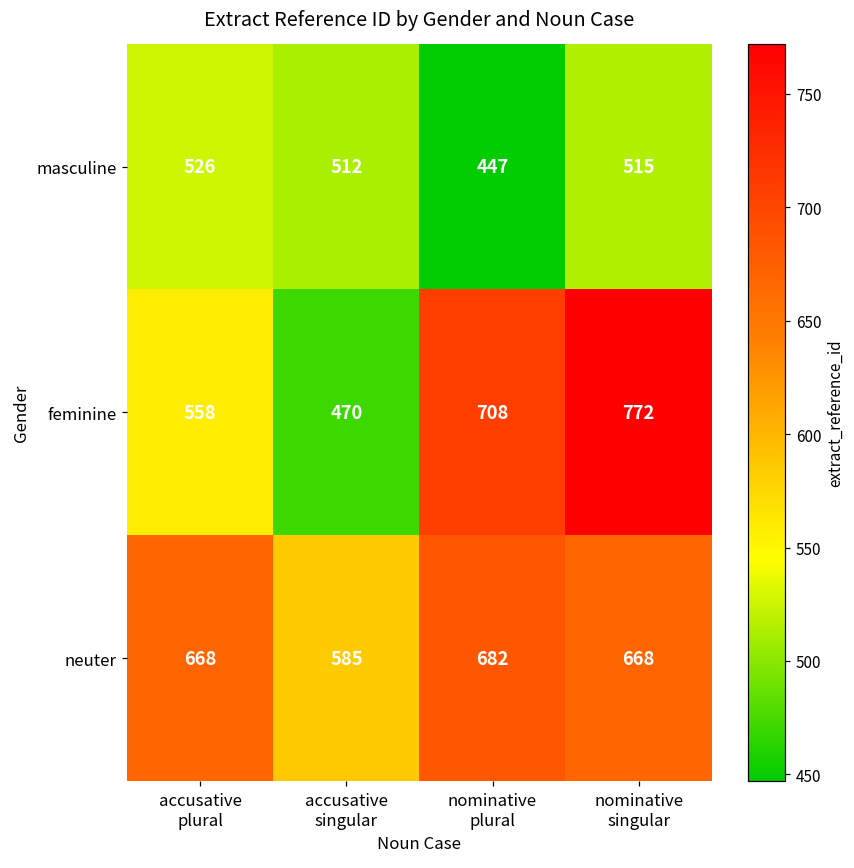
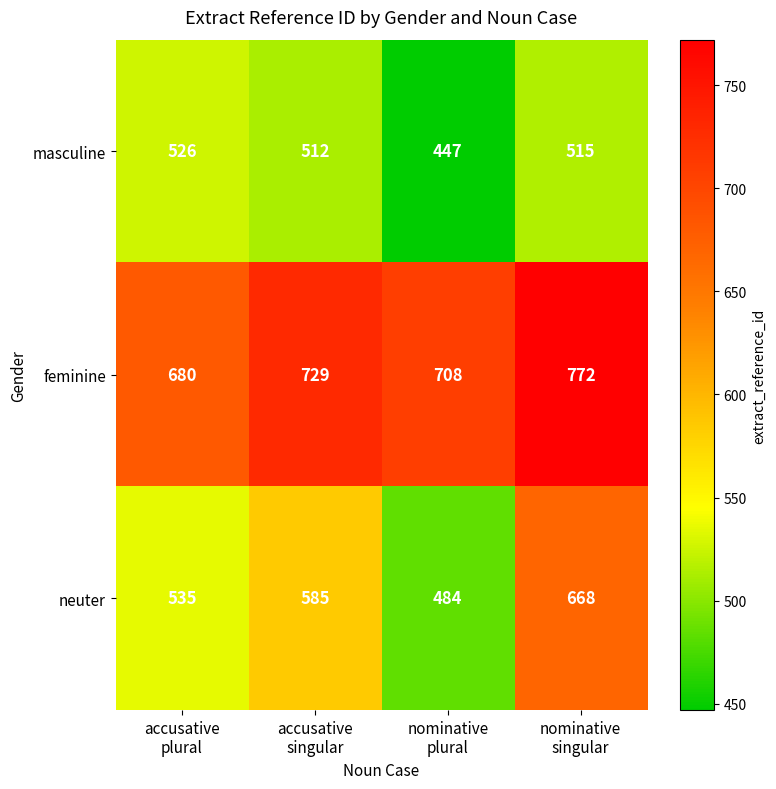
  {
    "masculine": {
      "accusative plural": 526,
      "accusative singular": 512,
      "nominative plural": 447,
      "nominative singular": 515
    },
    "feminine": {
-     "accusative plural": 558,
-     "accusative singular": 470,
+     "accusative plural": 680,
+     "accusative singular": 729,
      "nominative plural": 708,
      "nominative singular": 772
    },
    "neuter": {
-     "accusative plural": 668,
+     "accusative plural": 535,
      "accusative singular": 585,
-     "nominative plural": 682,
+     "nominative plural": 484,
      "nominative singular": 668
    }
  }
